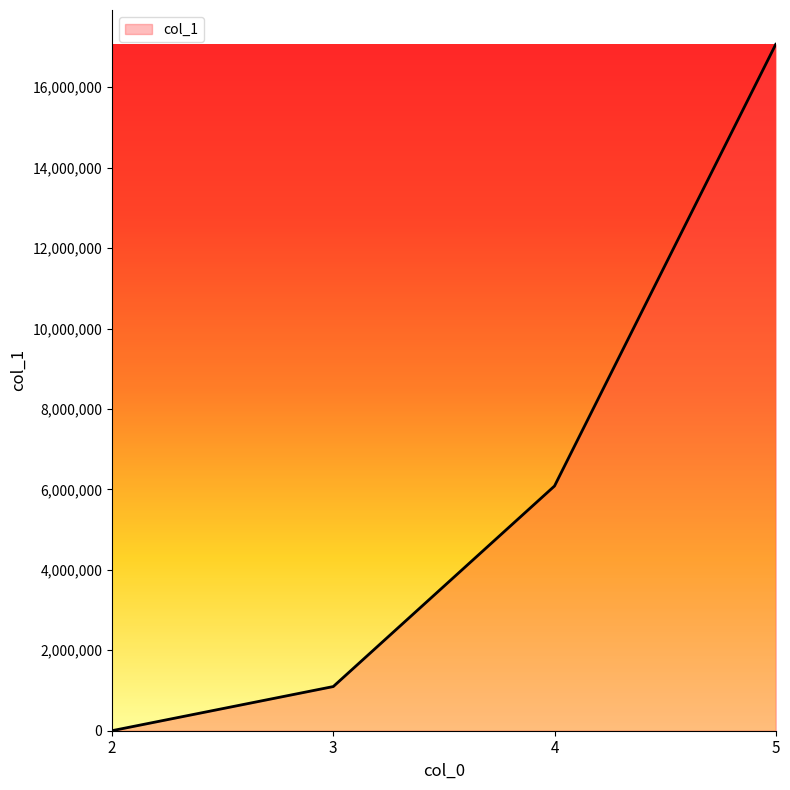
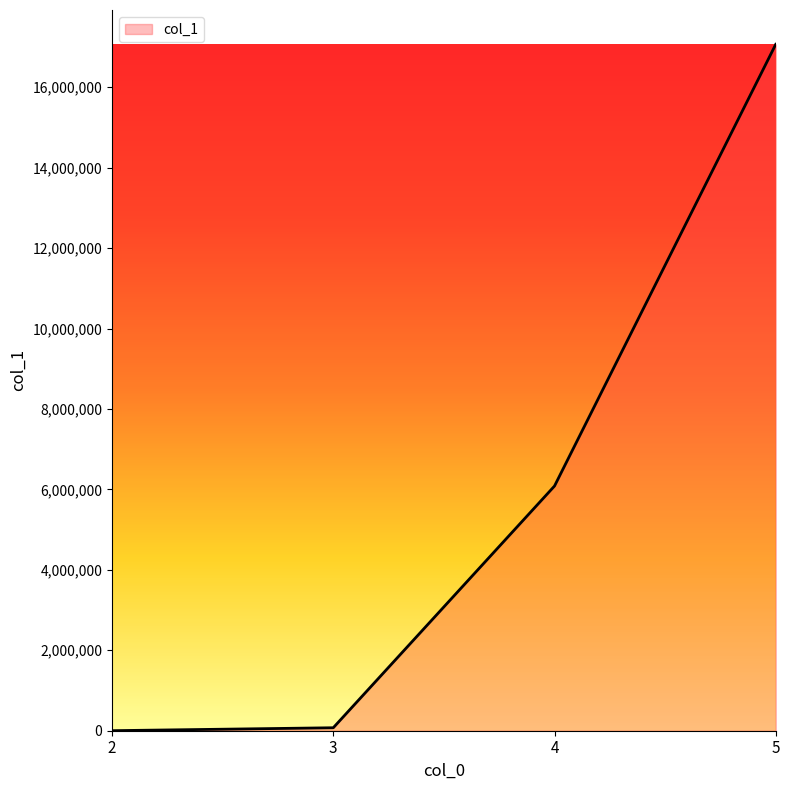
  {
    "2": "0",
-   "3": "1,100,000",
+   "3": "100,000",
    "4": "6,100,000",
    "5": "17,100,000"
  }
